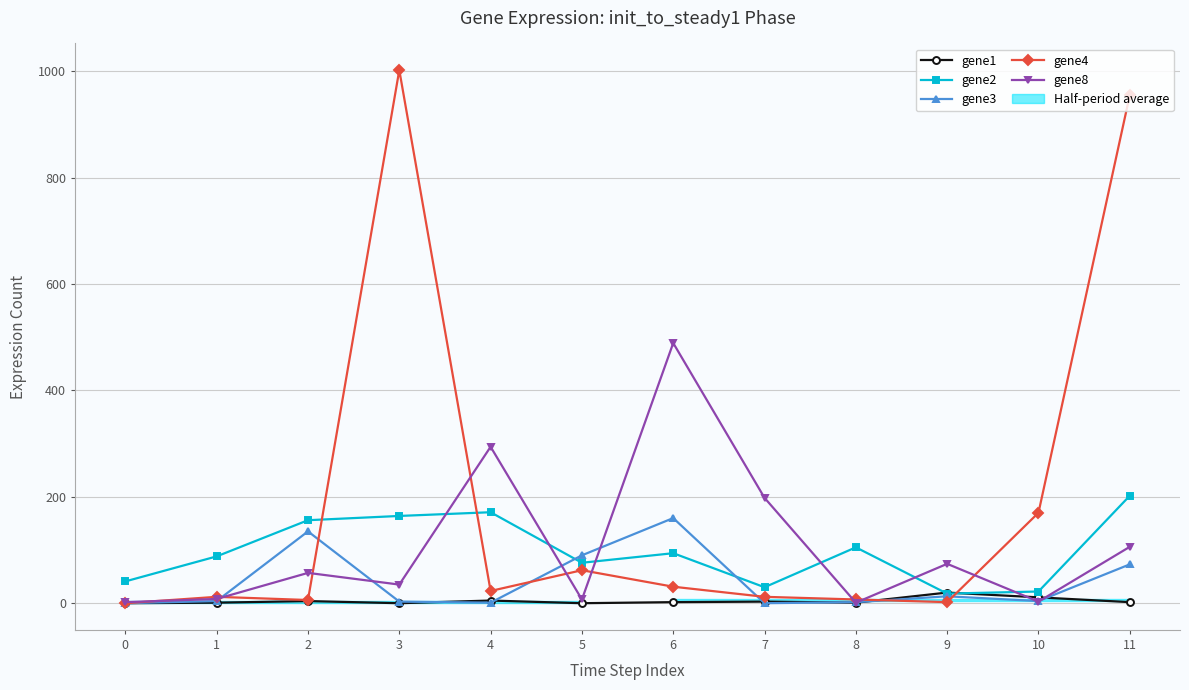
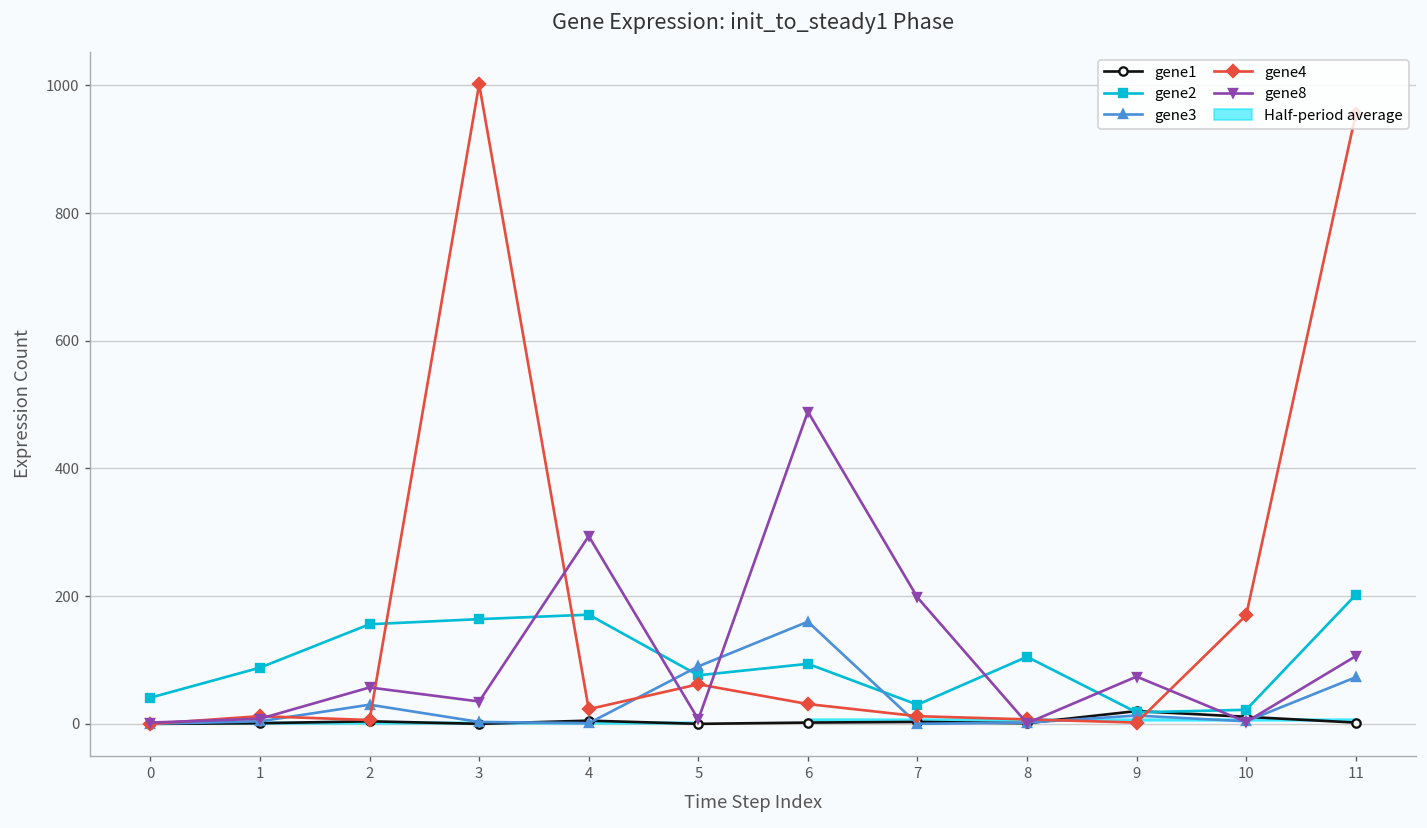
  {
    "gene1": {
      "6": 0,
      "11": 0
    },
    "gene3": {
-     "2": 140,
+     "2": 30,
      "5": 90,
      "6": 160,
      "9": 10,
      "11": 70
    },
    "gene4": {
      "3": 1000,
      "4": 20,
      "5": 60,
      "6": 30,
      "9": 0,
      "10": 170
    },
    "gene8": {
      "2": 60,
      "3": 40,
      "4": 290,
      "6": 490,
      "7": 200,
      "9": 70,
      "11": 110
    }
  }
